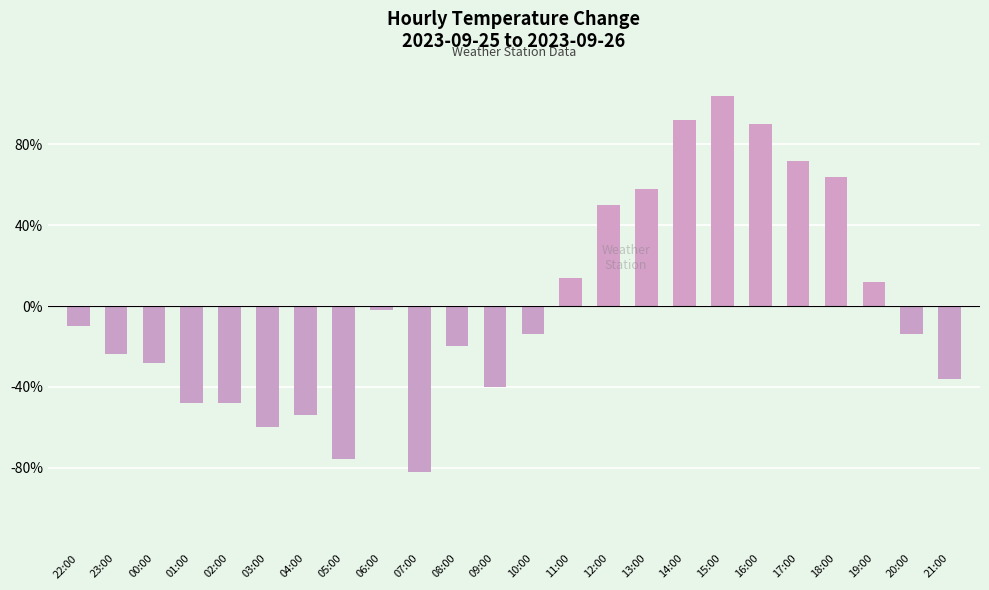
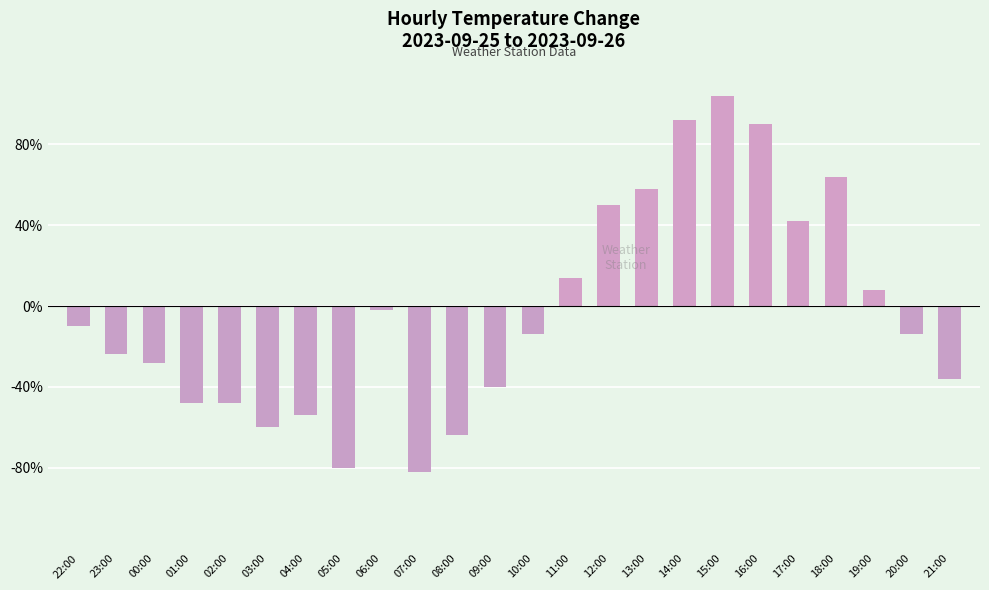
  {
    "22:00": "-10%",
    "23:00": "-24%",
    "00:00": "-28%",
    "01:00": "-48%",
    "02:00": "-48%",
    "03:00": "-60%",
    "04:00": "-54%",
-   "05:00": "-76%",
+   "05:00": "-80%",
    "06:00": "-2%",
    "07:00": "-82%",
-   "08:00": "-20%",
+   "08:00": "-64%",
    "09:00": "-40%",
    "10:00": "-14%",
    "11:00": "14%",
    "12:00": "50%",
    "13:00": "58%",
    "14:00": "92%",
    "15:00": "104%",
    "16:00": "90%",
-   "17:00": "72%",
+   "17:00": "42%",
    "18:00": "64%",
-   "19:00": "12%",
+   "19:00": "8%",
    "20:00": "-14%",
    "21:00": "-36%"
  }
